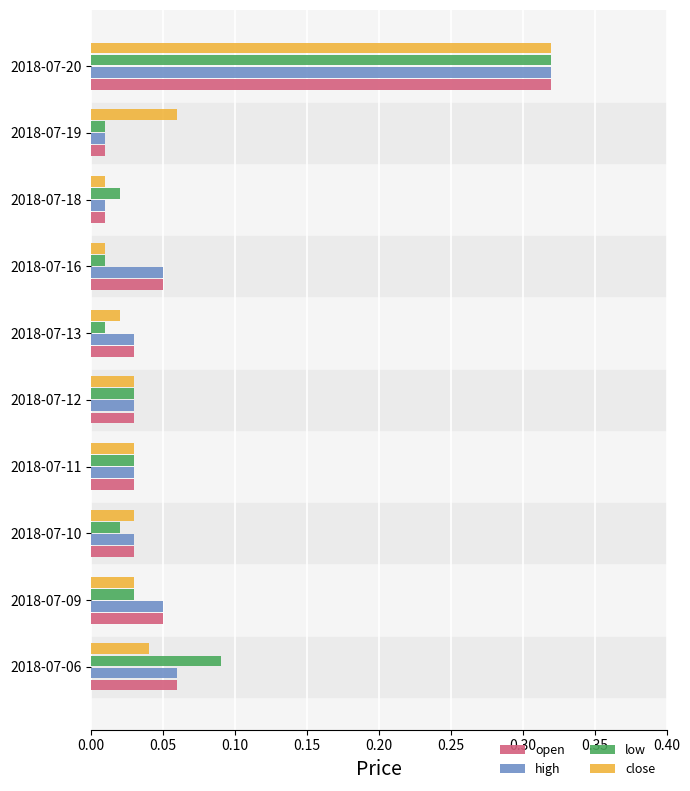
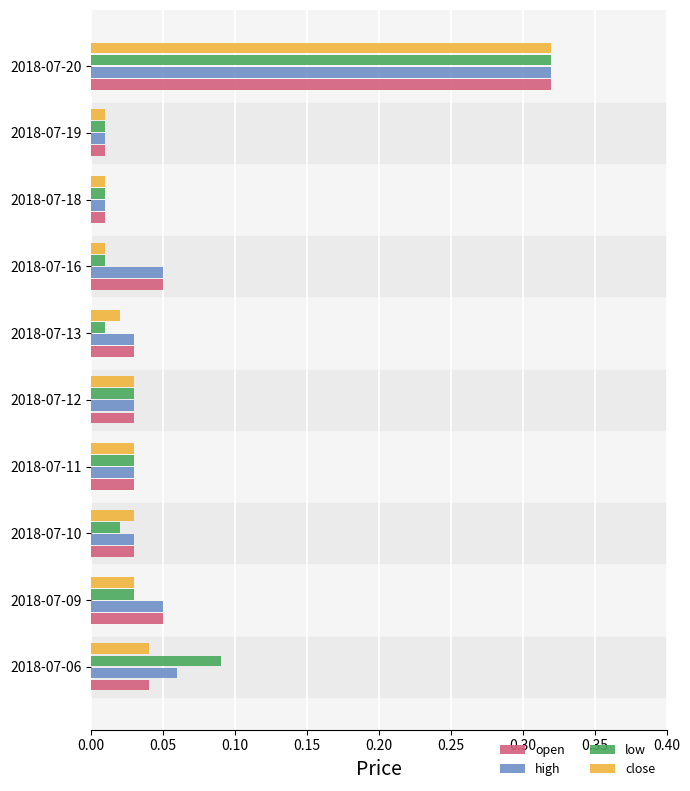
  {
    "open": {
      "2018-07-20": 0.32,
      "2018-07-19": 0.01,
      "2018-07-18": 0.01,
      "2018-07-16": 0.05,
      "2018-07-13": 0.03,
      "2018-07-12": 0.03,
      "2018-07-11": 0.03,
      "2018-07-10": 0.03,
      "2018-07-09": 0.05,
-     "2018-07-06": 0.06
+     "2018-07-06": 0.04
    },
    "high": {
      "2018-07-20": 0.32,
      "2018-07-19": 0.01,
      "2018-07-18": 0.01,
      "2018-07-16": 0.05,
      "2018-07-13": 0.03,
      "2018-07-12": 0.03,
      "2018-07-11": 0.03,
      "2018-07-10": 0.03,
      "2018-07-09": 0.05,
      "2018-07-06": 0.06
    },
    "low": {
      "2018-07-20": 0.32,
      "2018-07-19": 0.01,
-     "2018-07-18": 0.02,
+     "2018-07-18": 0.01,
      "2018-07-16": 0.01,
      "2018-07-13": 0.01,
      "2018-07-12": 0.03,
      "2018-07-11": 0.03,
      "2018-07-10": 0.02,
      "2018-07-09": 0.03,
      "2018-07-06": 0.09
    },
    "close": {
      "2018-07-20": 0.32,
-     "2018-07-19": 0.06,
+     "2018-07-19": 0.01,
      "2018-07-18": 0.01,
      "2018-07-16": 0.01,
      "2018-07-13": 0.02,
      "2018-07-12": 0.03,
      "2018-07-11": 0.03,
      "2018-07-10": 0.03,
      "2018-07-09": 0.03,
      "2018-07-06": 0.04
    }
  }
